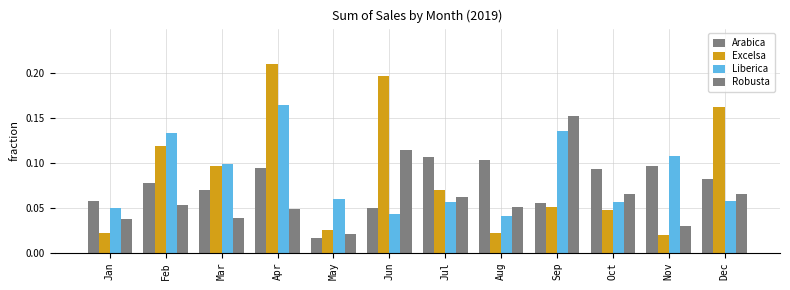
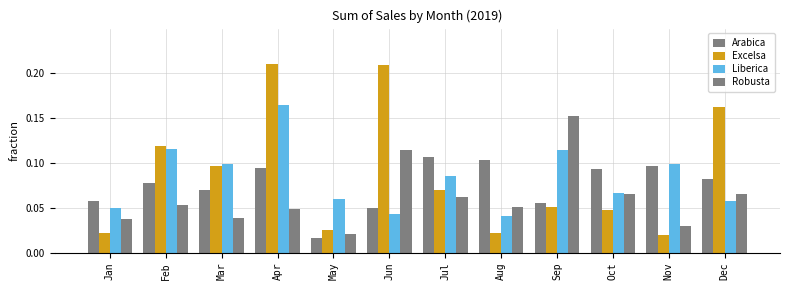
  {
    "Excelsa": {
      "Jan": 0.02,
      "Feb": 0.12,
      "Mar": 0.10,
      "Apr": 0.21,
      "May": 0.03,
-     "Jun": 0.20,
+     "Jun": 0.21,
      "Jul": 0.07,
      "Aug": 0.02,
      "Sep": 0.05,
      "Oct": 0.05,
      "Nov": 0.02,
      "Dec": 0.16
    },
    "Liberica": {
      "Jan": 0.05,
-     "Feb": 0.13,
+     "Feb": 0.12,
      "Mar": 0.10,
      "Apr": 0.16,
      "May": 0.06,
      "Jun": 0.04,
-     "Jul": 0.06,
+     "Jul": 0.09,
      "Aug": 0.04,
-     "Sep": 0.14,
-     "Oct": 0.06,
-     "Nov": 0.11,
+     "Sep": 0.11,
+     "Oct": 0.07,
+     "Nov": 0.10,
      "Dec": 0.06
    }
  }
